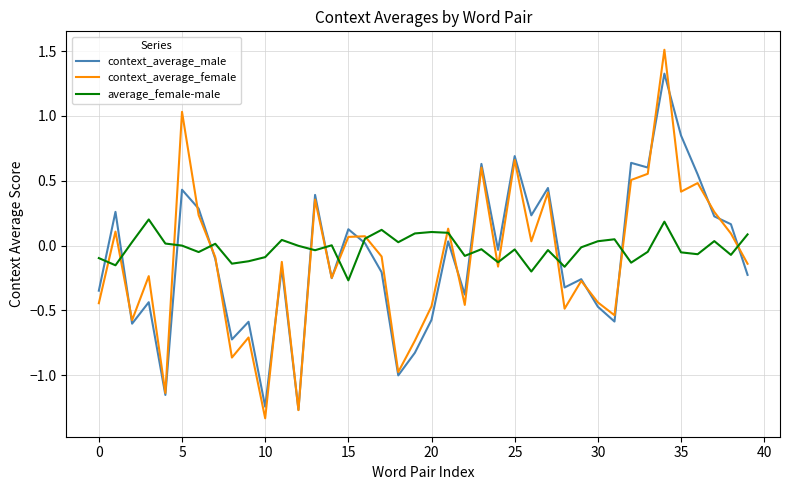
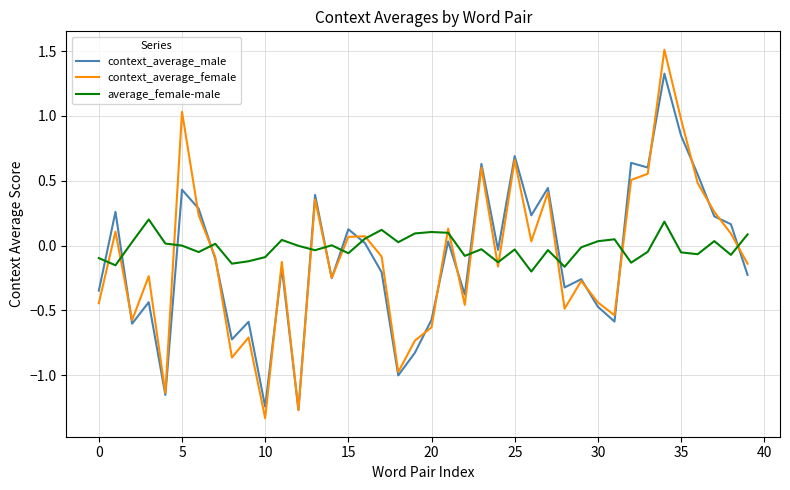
  {
    "context_average_male": {
      "0": -0.35,
      "5": 0.43,
      "10": -1.24,
      "15": 0.13,
      "20": -0.57,
      "25": 0.69,
      "30": -0.47,
      "35": 0.85
    },
    "context_average_female": {
      "0": -0.44,
      "5": 1.03,
      "10": -1.33,
      "15": 0.07,
-     "20": -0.47,
+     "20": -0.63,
      "25": 0.66,
      "30": -0.44,
-     "35": 0.42
+     "35": 0.98
    },
    "average_female-male": {
      "0": -0.10,
      "5": 0.00,
      "10": -0.09,
-     "15": -0.27,
+     "15": -0.06,
      "20": 0.10,
      "25": -0.03,
      "30": 0.03,
      "35": -0.05
    }
  }
